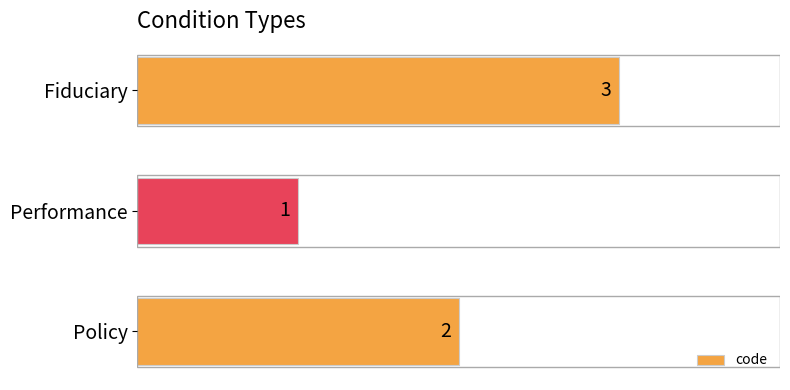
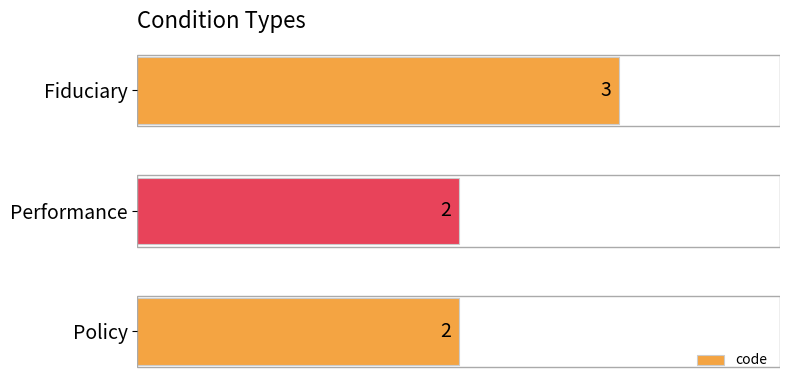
  {
    "Fiduciary": 3,
-   "Performance": 1,
+   "Performance": 2,
    "Policy": 2
  }
